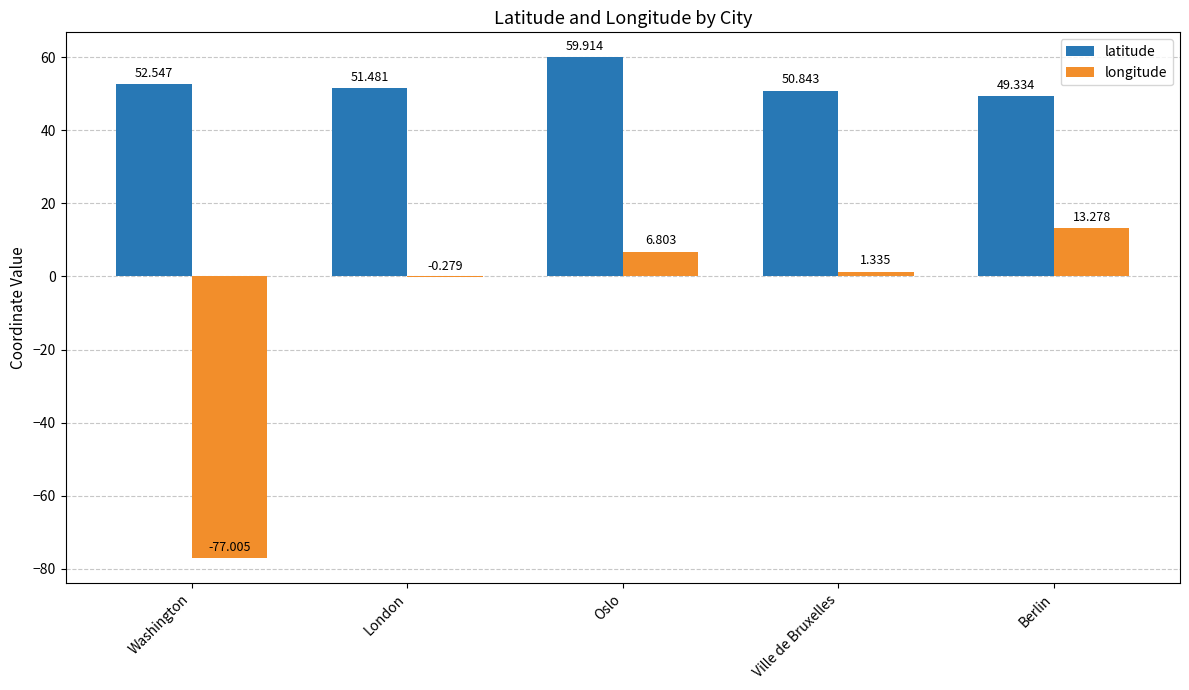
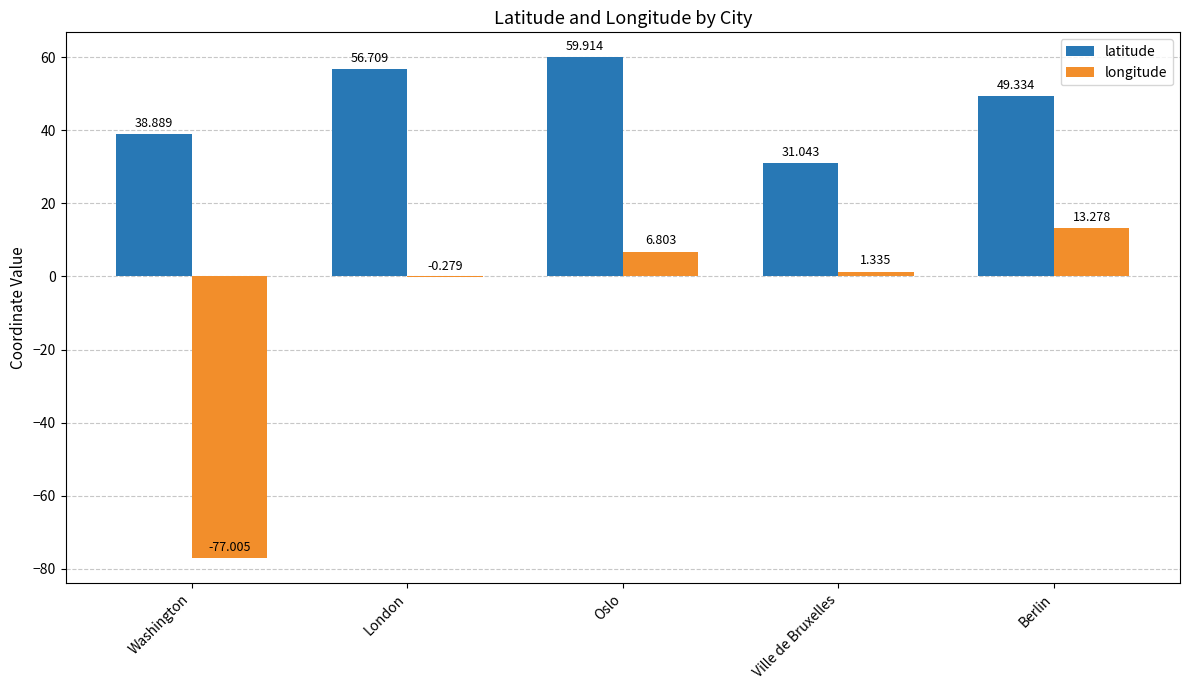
  {
    "latitude": {
-     "Washington": 52.547,
-     "London": 51.481,
+     "Washington": 38.889,
+     "London": 56.709,
      "Oslo": 59.914,
-     "Ville de Bruxelles": 50.843,
+     "Ville de Bruxelles": 31.043,
      "Berlin": 49.334
    },
    "longitude": {
      "Washington": -77.005,
      "London": -0.279,
      "Oslo": 6.803,
      "Ville de Bruxelles": 1.335,
      "Berlin": 13.278
    }
  }
